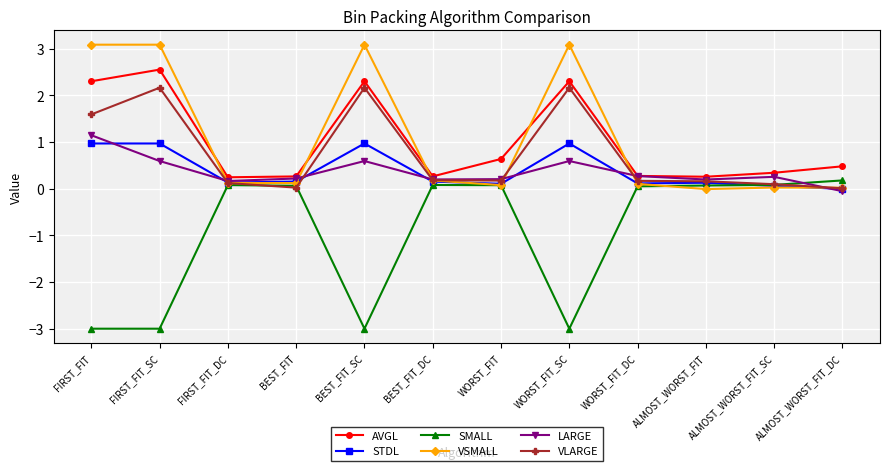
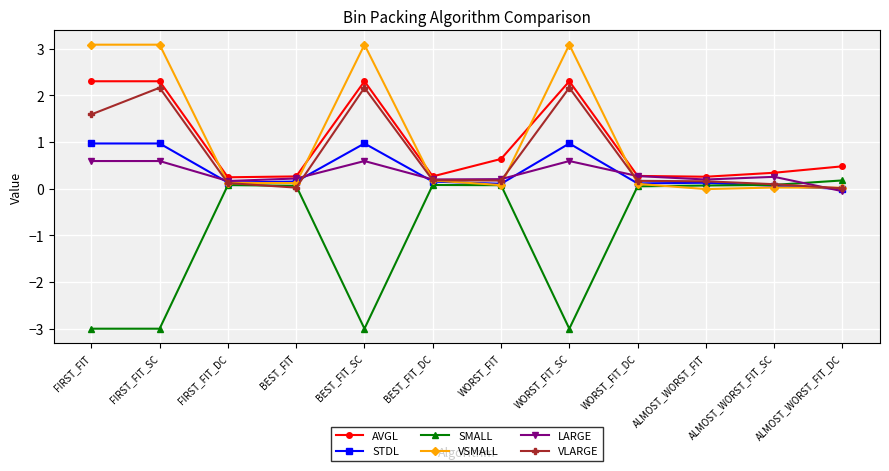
  {
    "AVGL": {
      "FIRST_FIT": 2.3,
-     "FIRST_FIT_SC": 2.6,
+     "FIRST_FIT_SC": 2.3,
      "FIRST_FIT_DC": 0.2,
      "BEST_FIT_SC": 2.3,
      "BEST_FIT_DC": 0.3,
      "WORST_FIT": 0.6,
      "WORST_FIT_SC": 2.3,
      "ALMOST_WORST_FIT": 0.3,
      "ALMOST_WORST_FIT_SC": 0.3,
      "ALMOST_WORST_FIT_DC": 0.5
    },
    "STDL": {
      "FIRST_FIT": 1.0,
      "FIRST_FIT_SC": 1.0,
      "BEST_FIT_SC": 1.0,
      "WORST_FIT_SC": 1.0
    },
    "SMALL": {
      "FIRST_FIT": -3.0,
      "FIRST_FIT_SC": -3.0,
      "BEST_FIT_SC": -3.0,
      "BEST_FIT_DC": 0.1,
      "WORST_FIT_SC": -3.0,
      "ALMOST_WORST_FIT": 0.1,
      "ALMOST_WORST_FIT_DC": 0.2
    },
    "VSMALL": {
      "FIRST_FIT": 3.1,
      "FIRST_FIT_SC": 3.1,
      "BEST_FIT_SC": 3.1,
      "WORST_FIT_SC": 3.1,
      "ALMOST_WORST_FIT": 0.0
    },
    "LARGE": {
-     "FIRST_FIT": 1.1,
+     "FIRST_FIT": 0.6,
      "FIRST_FIT_SC": 0.6,
      "BEST_FIT_SC": 0.6,
      "WORST_FIT_SC": 0.6,
      "ALMOST_WORST_FIT_SC": 0.3
    },
    "VLARGE": {
      "FIRST_FIT": 1.6,
      "FIRST_FIT_SC": 2.2,
      "BEST_FIT_SC": 2.2,
      "WORST_FIT_SC": 2.2,
      "WORST_FIT_DC": 0.2
    }
  }
